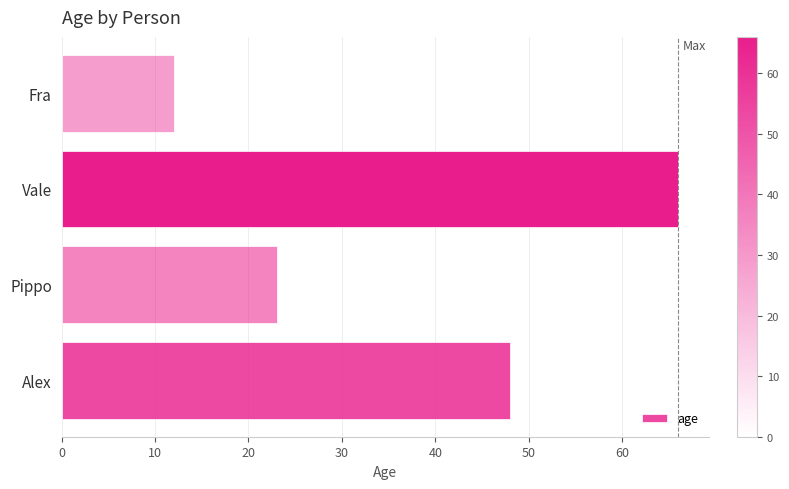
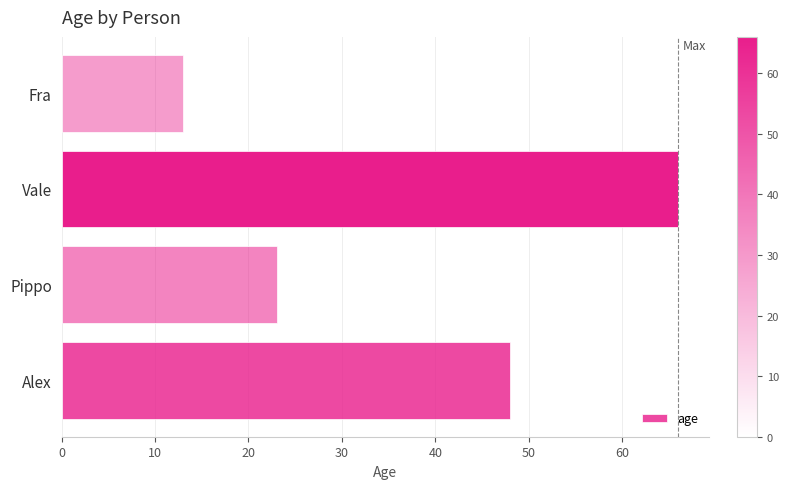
  {
-   "Fra": 12,
+   "Fra": 13,
    "Vale": 66,
    "Pippo": 23,
    "Alex": 48
  }
